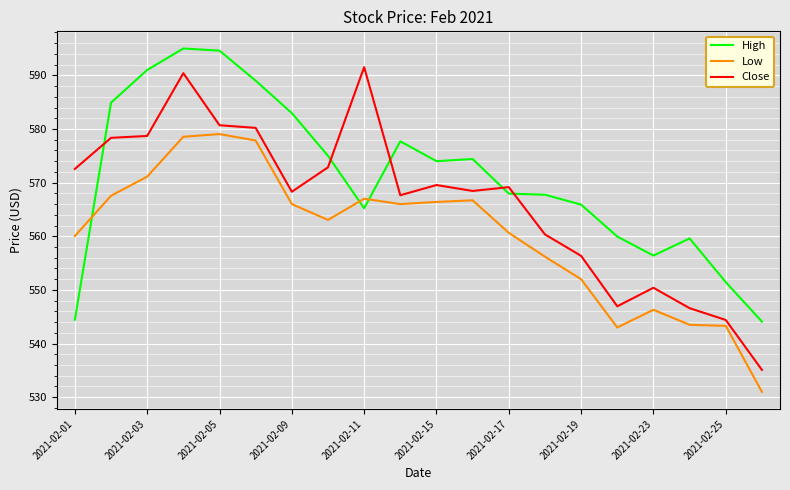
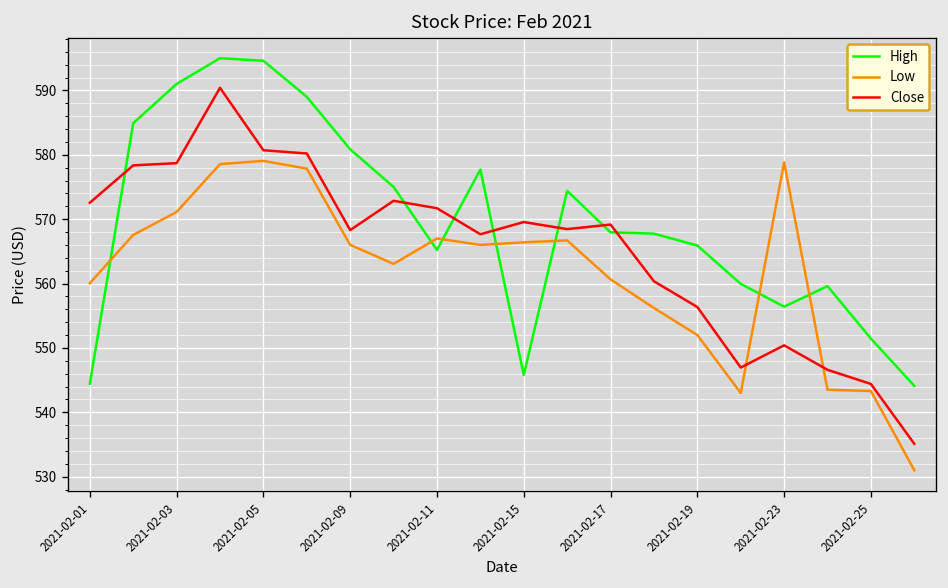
  {
    "High": {
      "2021-02-01": 544,
      "2021-02-03": 591,
      "2021-02-05": 595,
-     "2021-02-09": 583,
+     "2021-02-09": 581,
      "2021-02-11": 565,
-     "2021-02-15": 574,
+     "2021-02-15": 546,
      "2021-02-17": 568,
      "2021-02-19": 566,
      "2021-02-23": 556,
      "2021-02-25": 551
    },
    "Low": {
      "2021-02-01": 560,
      "2021-02-03": 571,
      "2021-02-05": 579,
      "2021-02-09": 566,
      "2021-02-11": 567,
      "2021-02-15": 566,
      "2021-02-17": 561,
      "2021-02-19": 552,
-     "2021-02-23": 546,
+     "2021-02-23": 579,
      "2021-02-25": 543
    },
    "Close": {
      "2021-02-01": 573,
      "2021-02-03": 579,
      "2021-02-05": 581,
      "2021-02-09": 568,
-     "2021-02-11": 592,
+     "2021-02-11": 572,
      "2021-02-15": 570,
      "2021-02-17": 569,
      "2021-02-19": 556,
      "2021-02-23": 550,
      "2021-02-25": 544
    }
  }
